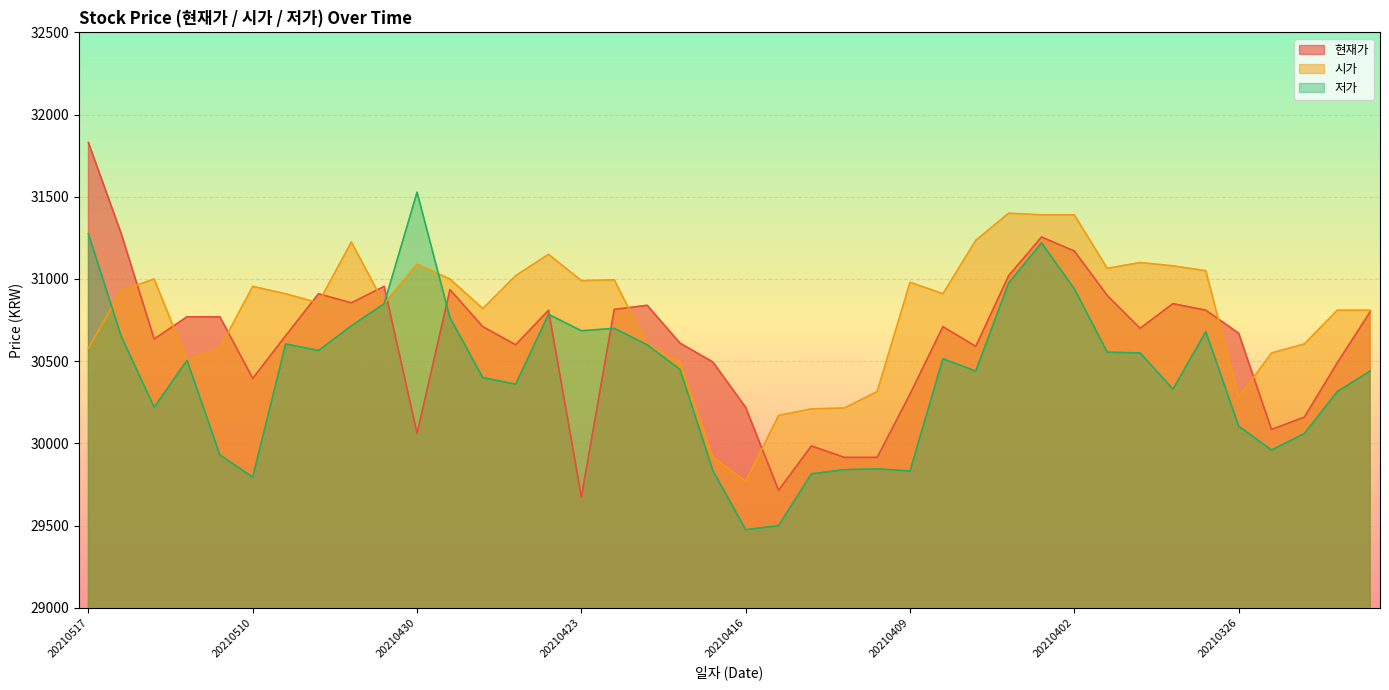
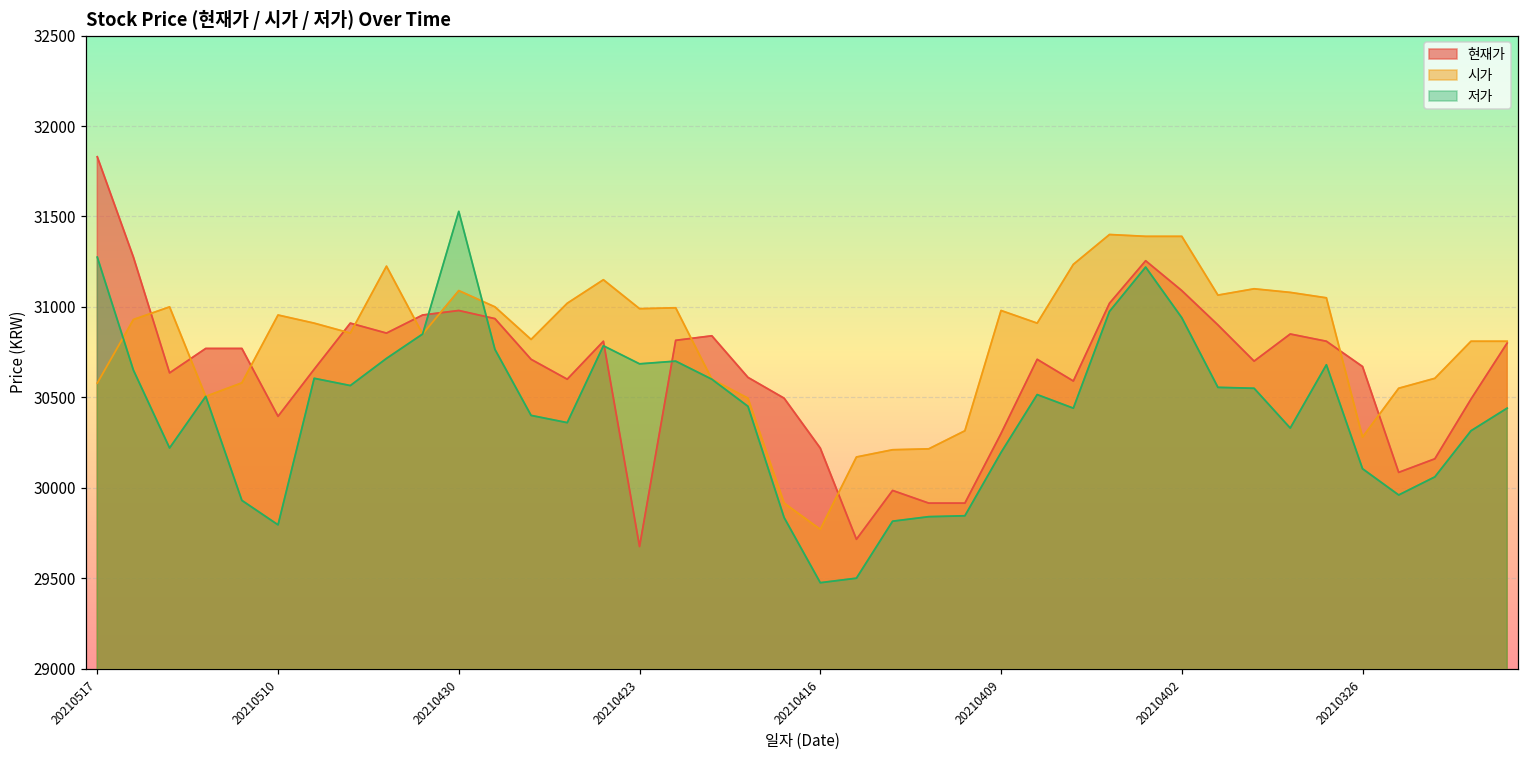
  {
    "현재가": {
      "20210517": 31830,
      "20210510": 30400,
-     "20210430": 30060,
+     "20210430": 30980,
      "20210423": 29680,
      "20210416": 30220,
      "20210409": 30300,
-     "20210402": 31170,
+     "20210402": 31090,
      "20210326": 30670
    },
    "시가": {
      "20210517": 30580,
      "20210510": 30960,
      "20210430": 31090,
      "20210423": 30990,
      "20210416": 29770,
      "20210409": 30980,
      "20210402": 31390,
      "20210326": 30280
    },
    "저가": {
      "20210517": 31280,
      "20210510": 29800,
      "20210430": 31530,
      "20210423": 30690,
      "20210416": 29480,
-     "20210409": 29830,
+     "20210409": 30200,
      "20210402": 30940,
      "20210326": 30110
    }
  }
